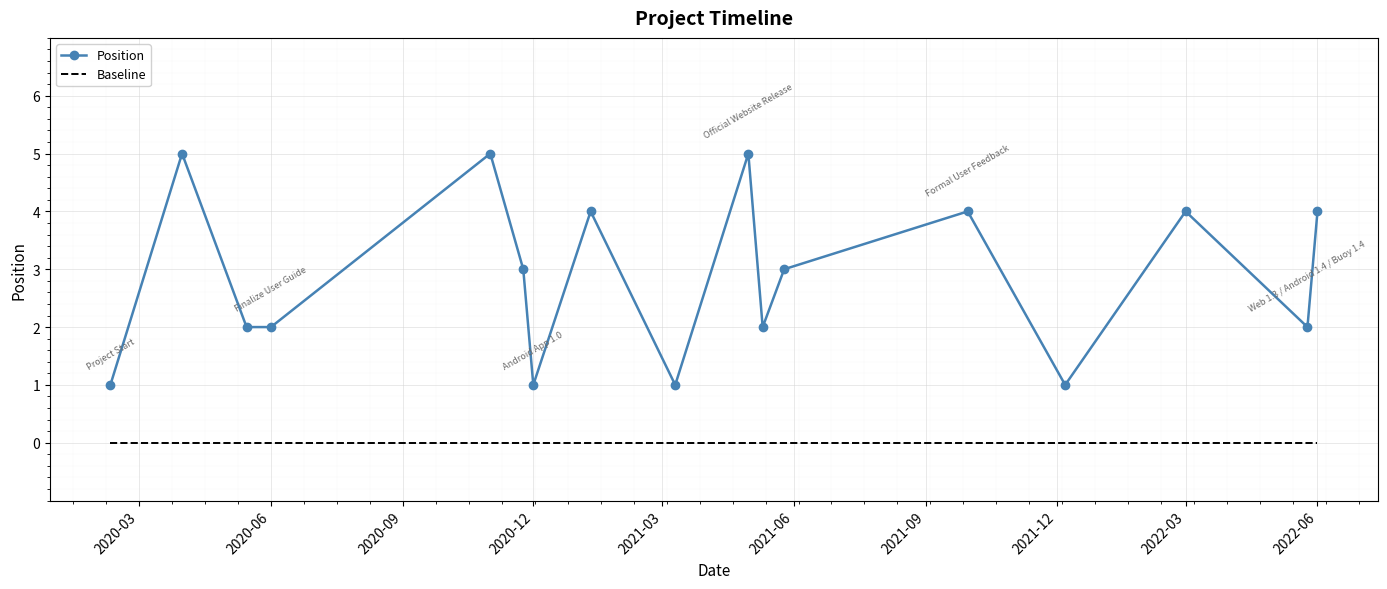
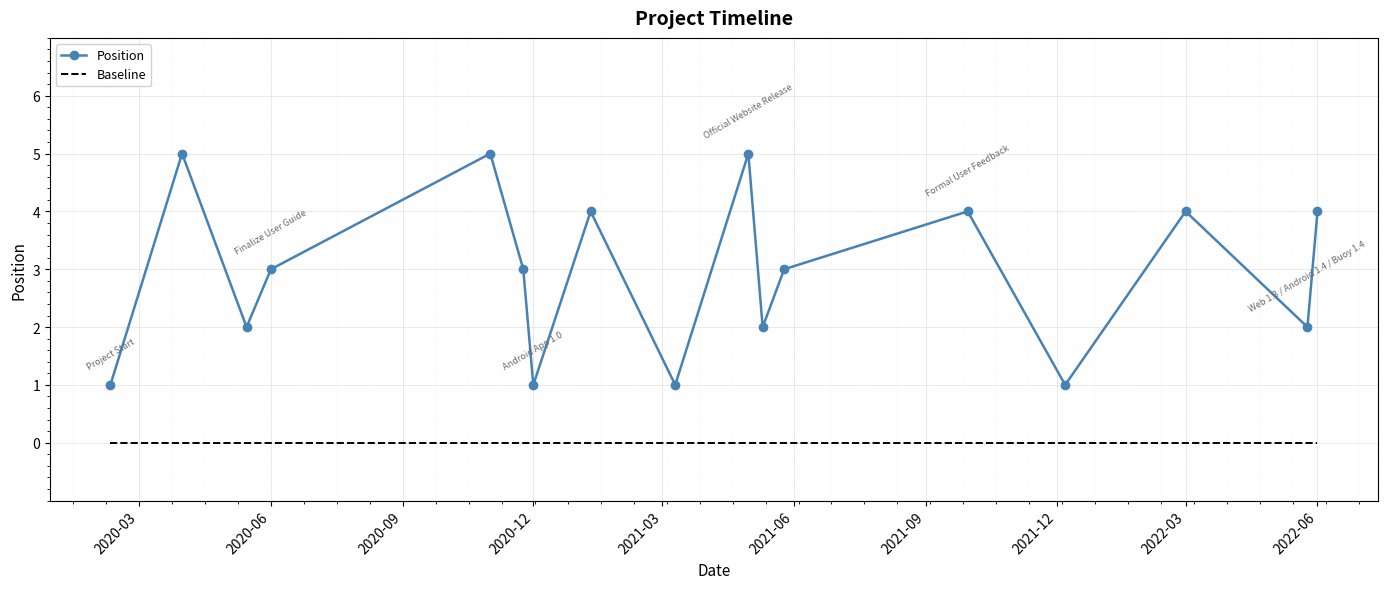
  {
    "Position": {
-     "2020-06": 2,
+     "2020-06": 3,
      "2022-03": 4,
      "2022-06": 4
    },
    "Baseline": {
      "2020-06": 0,
      "2020-12": 0,
      "2022-03": 0,
      "2022-06": 0
    }
  }
